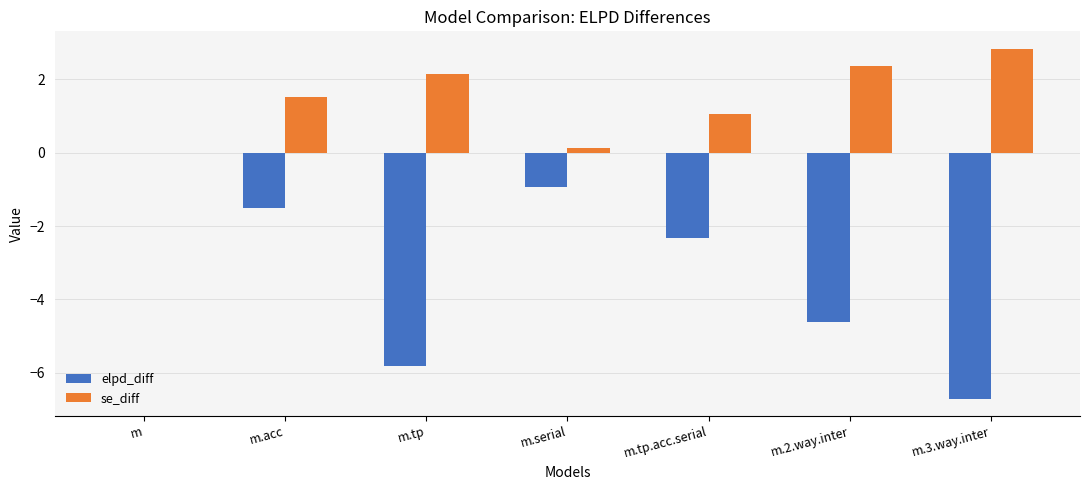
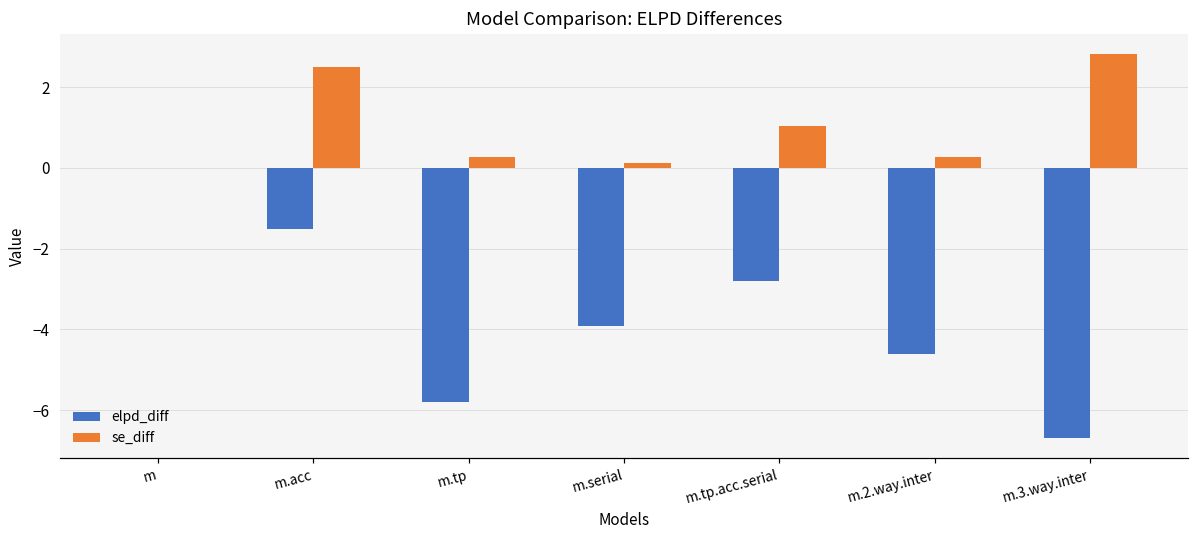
  {
    "elpd_diff": {
      "m": 0.0,
      "m.acc": -1.5,
      "m.tp": -5.8,
-     "m.serial": -0.9,
-     "m.tp.acc.serial": -2.3,
+     "m.serial": -3.9,
+     "m.tp.acc.serial": -2.8,
      "m.2.way.inter": -4.6,
      "m.3.way.inter": -6.7
    },
    "se_diff": {
      "m": 0.0,
-     "m.acc": 1.5,
-     "m.tp": 2.1,
+     "m.acc": 2.5,
+     "m.tp": 0.3,
      "m.serial": 0.1,
      "m.tp.acc.serial": 1.1,
-     "m.2.way.inter": 2.4,
+     "m.2.way.inter": 0.3,
      "m.3.way.inter": 2.8
    }
  }
